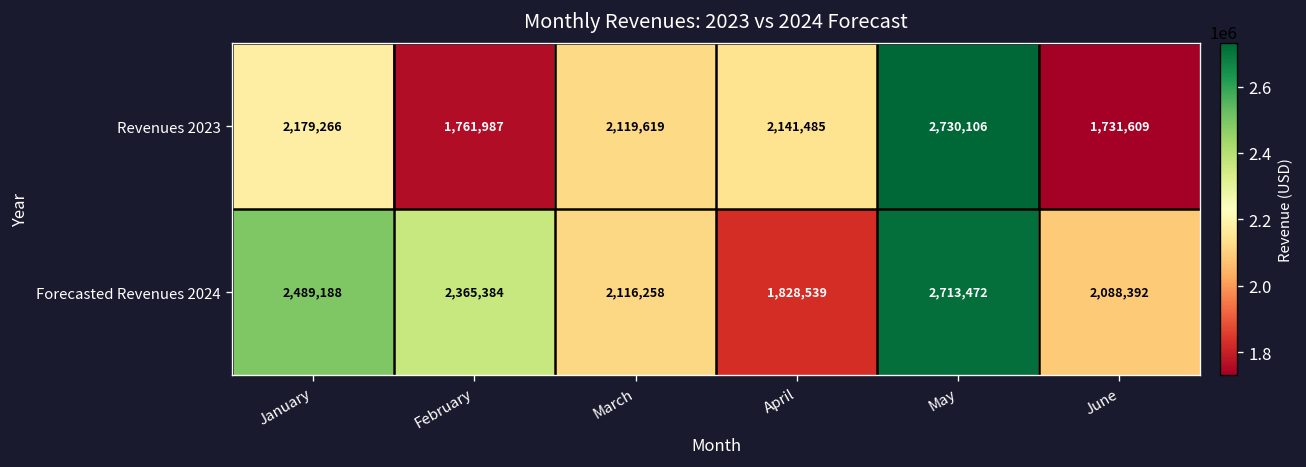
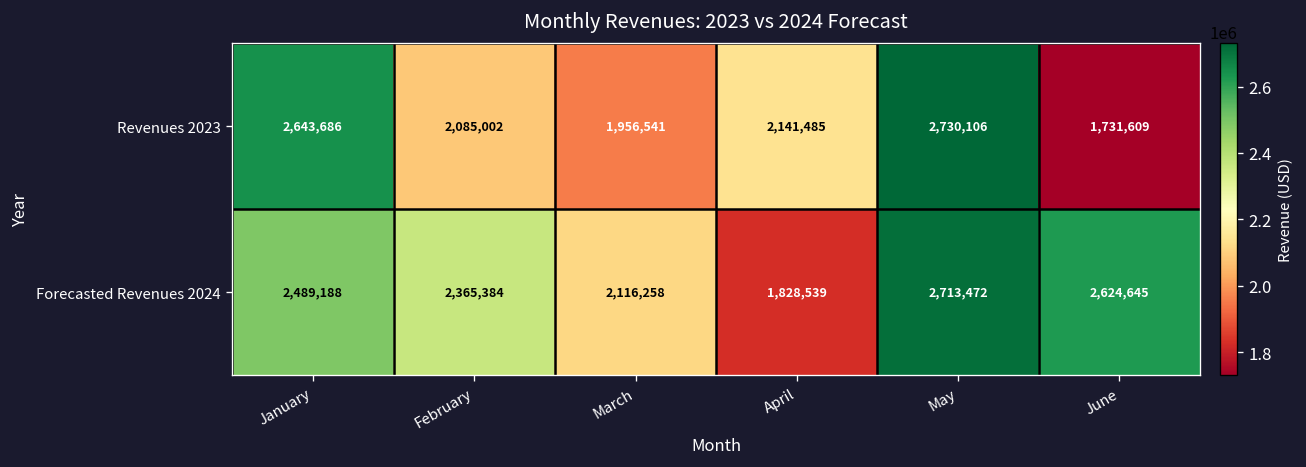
  {
    "Revenues 2023": {
-     "January": "2,179,266",
-     "February": "1,761,987",
-     "March": "2,119,619",
+     "January": "2,643,686",
+     "February": "2,085,002",
+     "March": "1,956,541",
      "April": "2,141,485",
      "May": "2,730,106",
      "June": "1,731,609"
    },
    "Forecasted Revenues 2024": {
      "January": "2,489,188",
      "February": "2,365,384",
      "March": "2,116,258",
      "April": "1,828,539",
      "May": "2,713,472",
-     "June": "2,088,392"
+     "June": "2,624,645"
    }
  }
